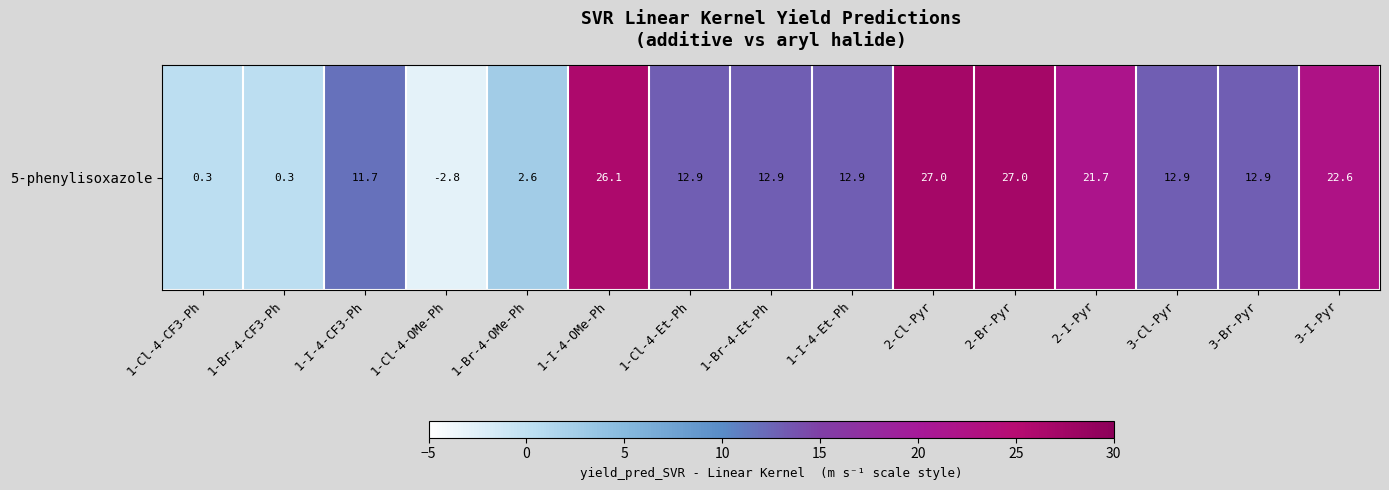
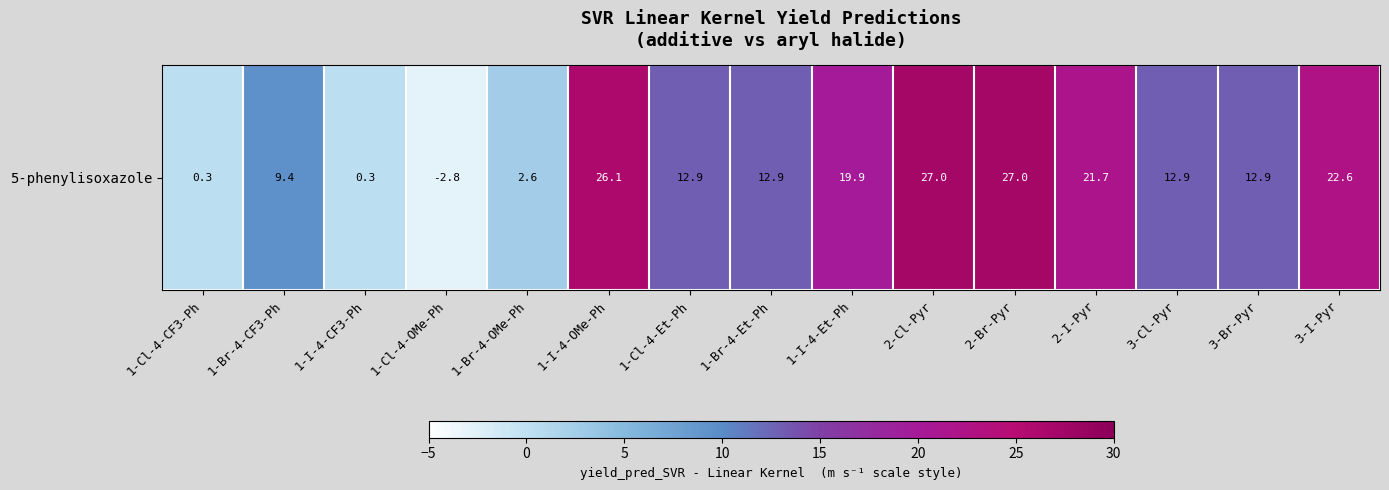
  {
    "5-phenylisoxazole": {
      "1-Cl-4-CF3-Ph": 0.3,
-     "1-Br-4-CF3-Ph": 0.3,
-     "1-I-4-CF3-Ph": 11.7,
+     "1-Br-4-CF3-Ph": 9.4,
+     "1-I-4-CF3-Ph": 0.3,
      "1-Cl-4-OMe-Ph": -2.8,
      "1-Br-4-OMe-Ph": 2.6,
      "1-I-4-OMe-Ph": 26.1,
      "1-Cl-4-Et-Ph": 12.9,
      "1-Br-4-Et-Ph": 12.9,
-     "1-I-4-Et-Ph": 12.9,
+     "1-I-4-Et-Ph": 19.9,
      "2-Cl-Pyr": 27.0,
      "2-Br-Pyr": 27.0,
      "2-I-Pyr": 21.7,
      "3-Cl-Pyr": 12.9,
      "3-Br-Pyr": 12.9,
      "3-I-Pyr": 22.6
    }
  }
